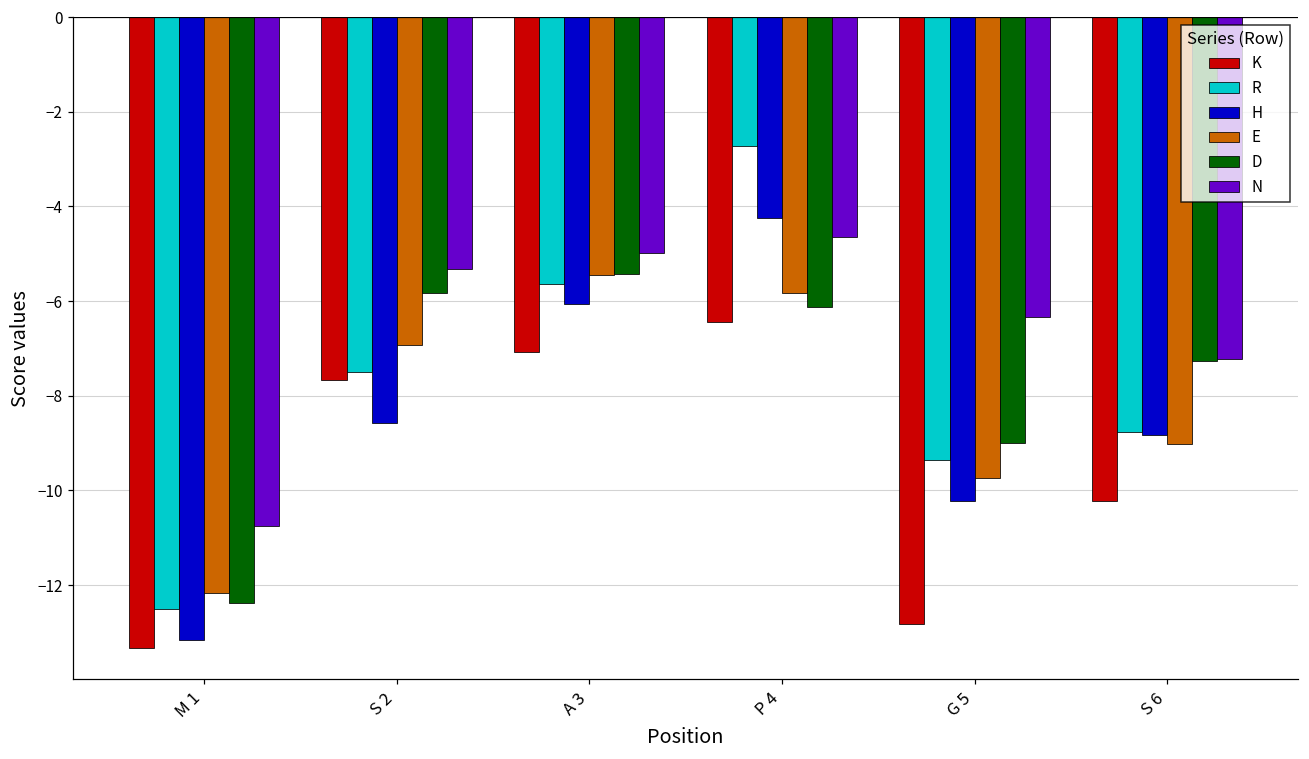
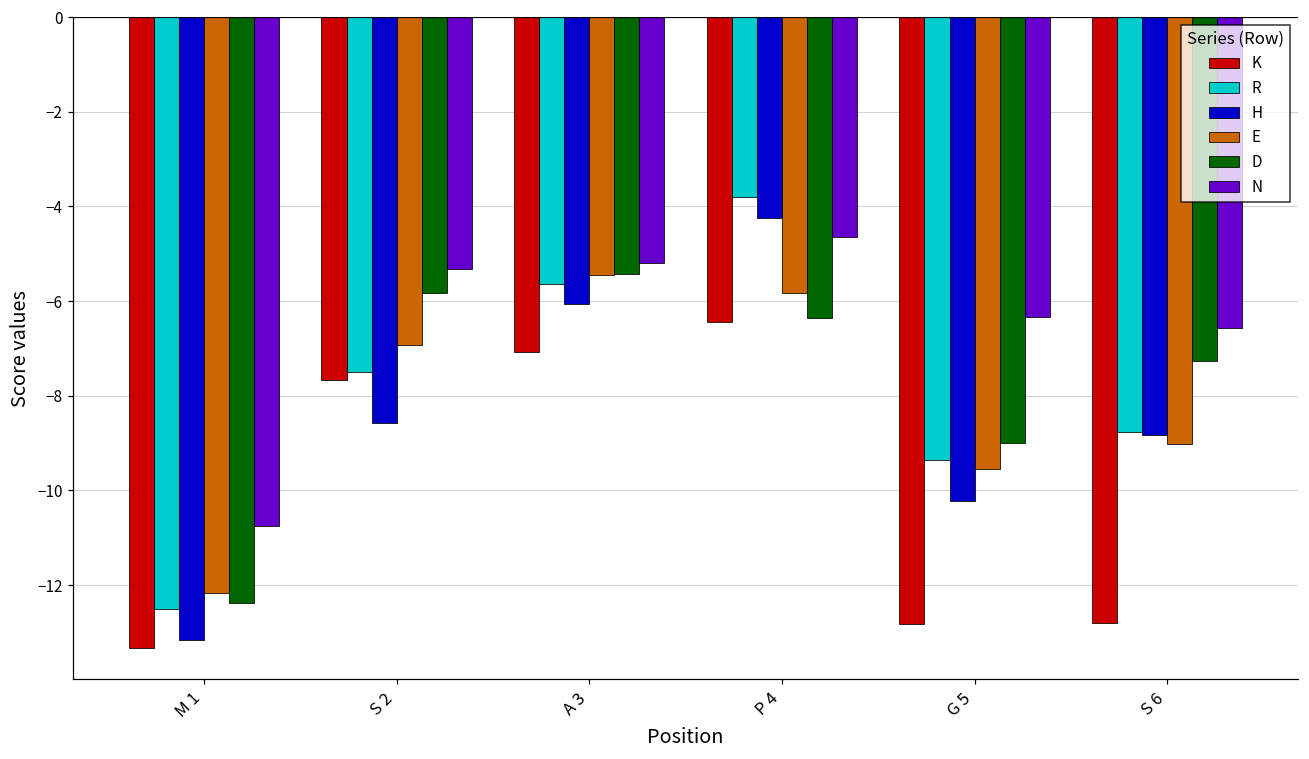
  {
    "K": {
      "M 1": -13.3,
      "S 2": -7.7,
      "A 3": -7.1,
      "P 4": -6.4,
      "G 5": -12.8,
-     "S 6": -10.2
+     "S 6": -12.8
    },
    "R": {
      "M 1": -12.5,
      "S 2": -7.5,
      "A 3": -5.6,
-     "P 4": -2.7,
+     "P 4": -3.8,
      "G 5": -9.4,
      "S 6": -8.8
    },
    "H": {
      "M 1": -13.2,
      "S 2": -8.6,
      "A 3": -6.1,
      "P 4": -4.2,
      "G 5": -10.2,
      "S 6": -8.8
    },
    "E": {
      "M 1": -12.2,
      "S 2": -6.9,
      "A 3": -5.5,
      "P 4": -5.8,
-     "G 5": -9.7,
+     "G 5": -9.5,
      "S 6": -9.0
    },
    "D": {
      "M 1": -12.4,
      "S 2": -5.8,
      "A 3": -5.4,
-     "P 4": -6.1,
+     "P 4": -6.4,
      "G 5": -9.0,
      "S 6": -7.3
    },
    "N": {
      "M 1": -10.8,
      "S 2": -5.3,
-     "A 3": -5.0,
+     "A 3": -5.2,
      "P 4": -4.7,
      "G 5": -6.3,
-     "S 6": -7.2
+     "S 6": -6.6
    }
  }
